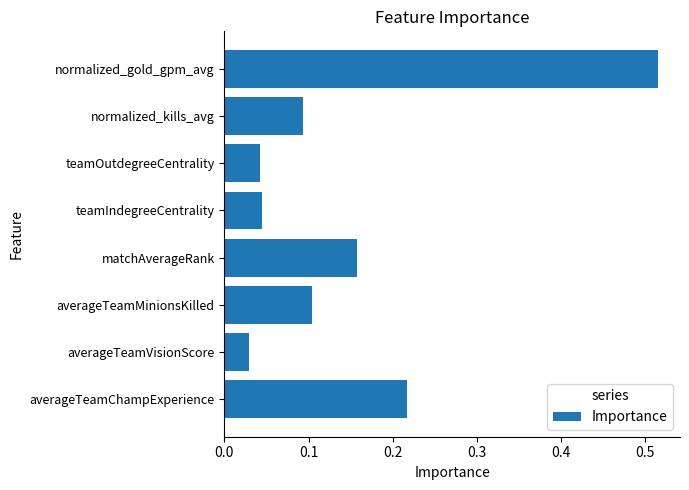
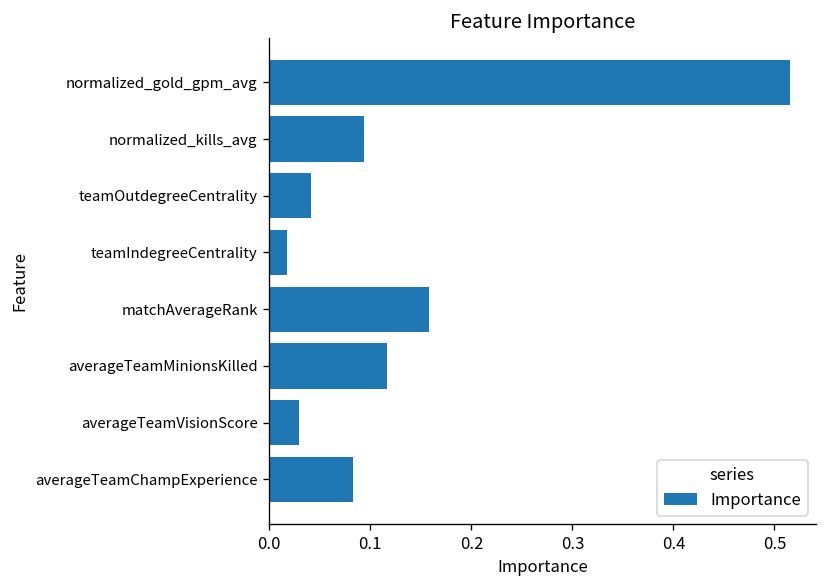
  {
    "normalized_gold_gpm_avg": 0.52,
    "normalized_kills_avg": 0.09,
    "teamOutdegreeCentrality": 0.04,
-   "teamIndegreeCentrality": 0.05,
+   "teamIndegreeCentrality": 0.02,
    "matchAverageRank": 0.16,
-   "averageTeamMinionsKilled": 0.10,
+   "averageTeamMinionsKilled": 0.12,
    "averageTeamVisionScore": 0.03,
-   "averageTeamChampExperience": 0.22
+   "averageTeamChampExperience": 0.08
  }
